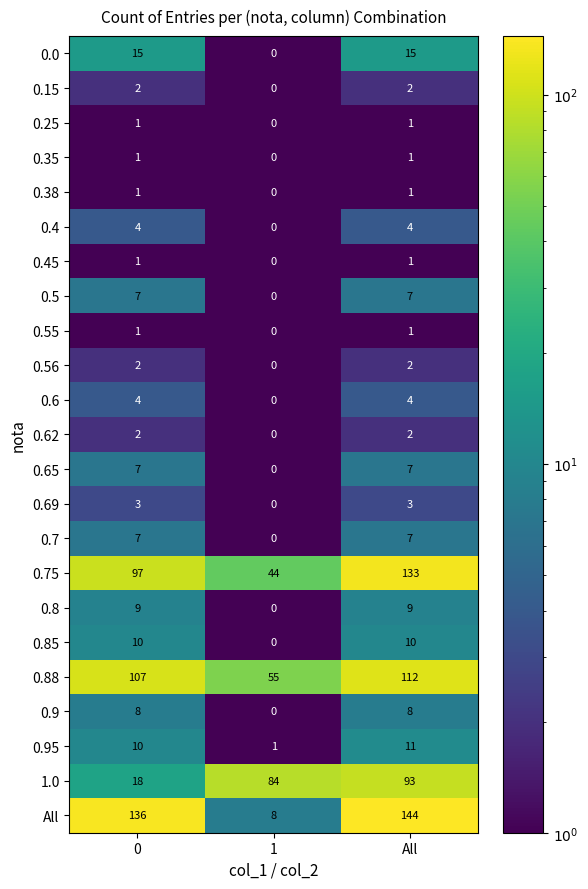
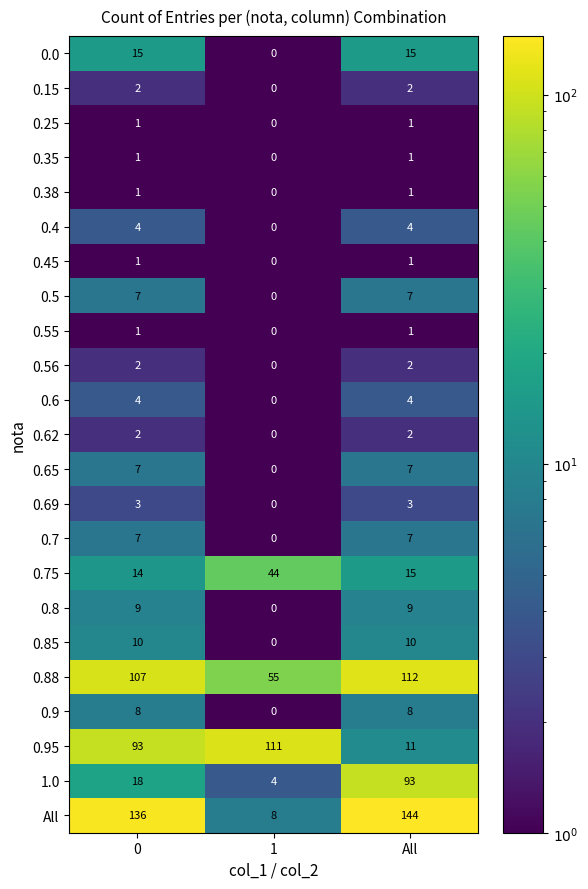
  {
    "0.0": {
      "0": 15,
      "1": 0,
      "All": 15
    },
    "0.15": {
      "0": 2,
      "1": 0,
      "All": 2
    },
    "0.25": {
      "0": 1,
      "1": 0,
      "All": 1
    },
    "0.35": {
      "0": 1,
      "1": 0,
      "All": 1
    },
    "0.38": {
      "0": 1,
      "1": 0,
      "All": 1
    },
    "0.4": {
      "0": 4,
      "1": 0,
      "All": 4
    },
    "0.45": {
      "0": 1,
      "1": 0,
      "All": 1
    },
    "0.5": {
      "0": 7,
      "1": 0,
      "All": 7
    },
    "0.55": {
      "0": 1,
      "1": 0,
      "All": 1
    },
    "0.56": {
      "0": 2,
      "1": 0,
      "All": 2
    },
    "0.6": {
      "0": 4,
      "1": 0,
      "All": 4
    },
    "0.62": {
      "0": 2,
      "1": 0,
      "All": 2
    },
    "0.65": {
      "0": 7,
      "1": 0,
      "All": 7
    },
    "0.69": {
      "0": 3,
      "1": 0,
      "All": 3
    },
    "0.7": {
      "0": 7,
      "1": 0,
      "All": 7
    },
    "0.75": {
-     "0": 97,
+     "0": 14,
      "1": 44,
-     "All": 133
+     "All": 15
    },
    "0.8": {
      "0": 9,
      "1": 0,
      "All": 9
    },
    "0.85": {
      "0": 10,
      "1": 0,
      "All": 10
    },
    "0.88": {
      "0": 107,
      "1": 55,
      "All": 112
    },
    "0.9": {
      "0": 8,
      "1": 0,
      "All": 8
    },
    "0.95": {
-     "0": 10,
-     "1": 1,
+     "0": 93,
+     "1": 111,
      "All": 11
    },
    "1.0": {
      "0": 18,
-     "1": 84,
+     "1": 4,
      "All": 93
    },
    "All": {
      "0": 136,
      "1": 8,
      "All": 144
    }
  }
